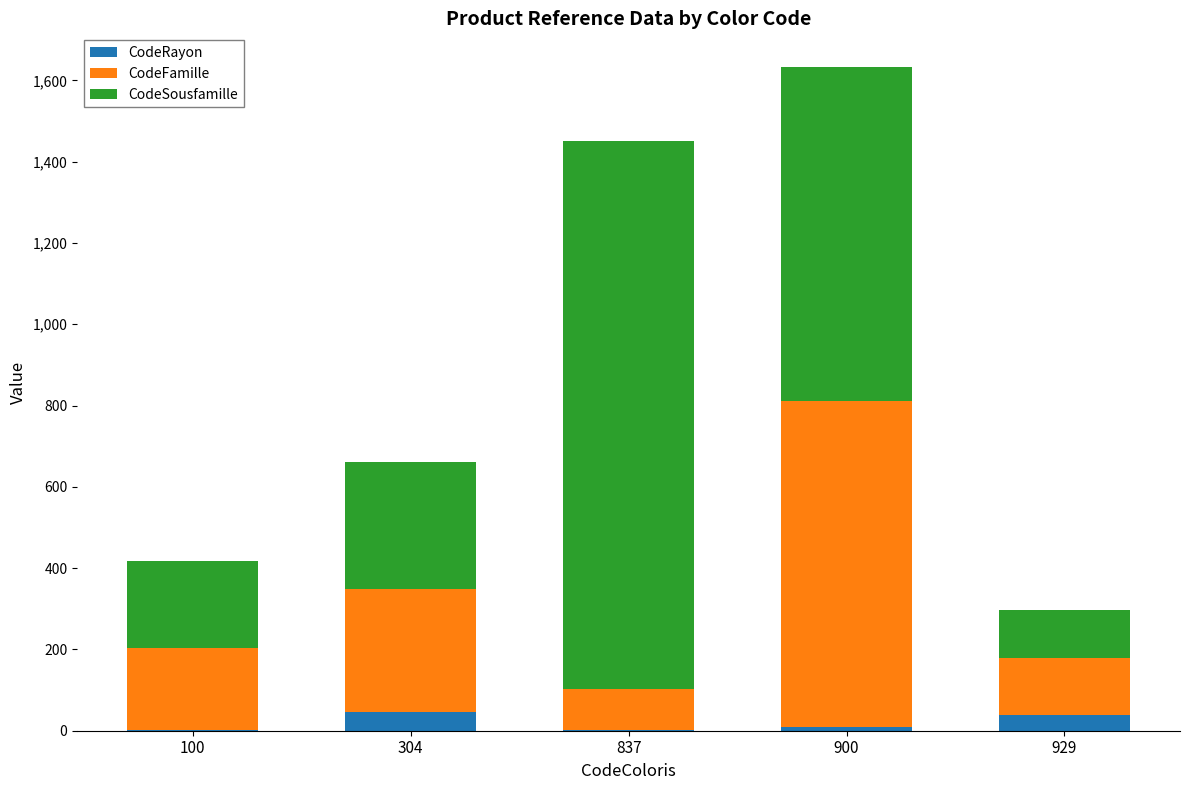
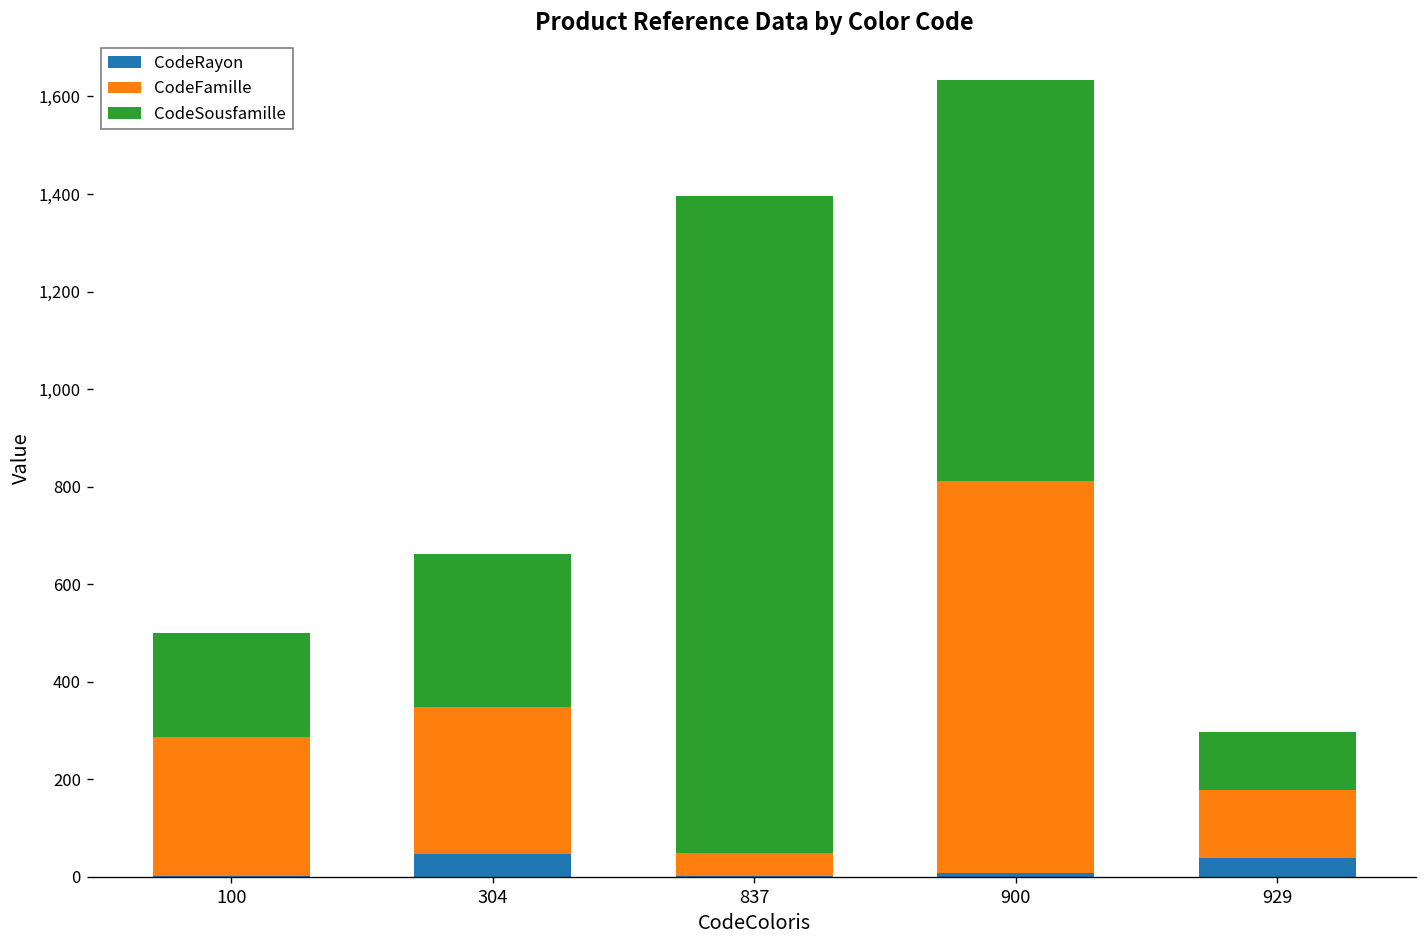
  {
    "CodeRayon": {
      "304": "50",
      "900": "10",
      "929": "40"
    },
    "CodeFamille": {
-     "100": "200",
+     "100": "280",
      "304": "300",
-     "837": "100",
+     "837": "50",
      "900": "800",
      "929": "140"
    },
    "CodeSousfamille": {
      "100": "210",
      "304": "310",
      "837": "1,350",
      "900": "820",
      "929": "120"
    }
  }
